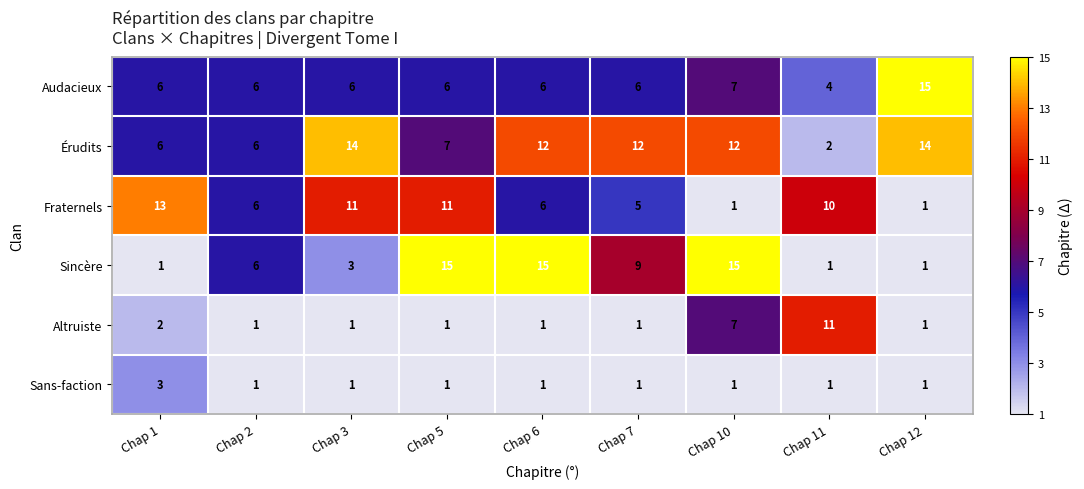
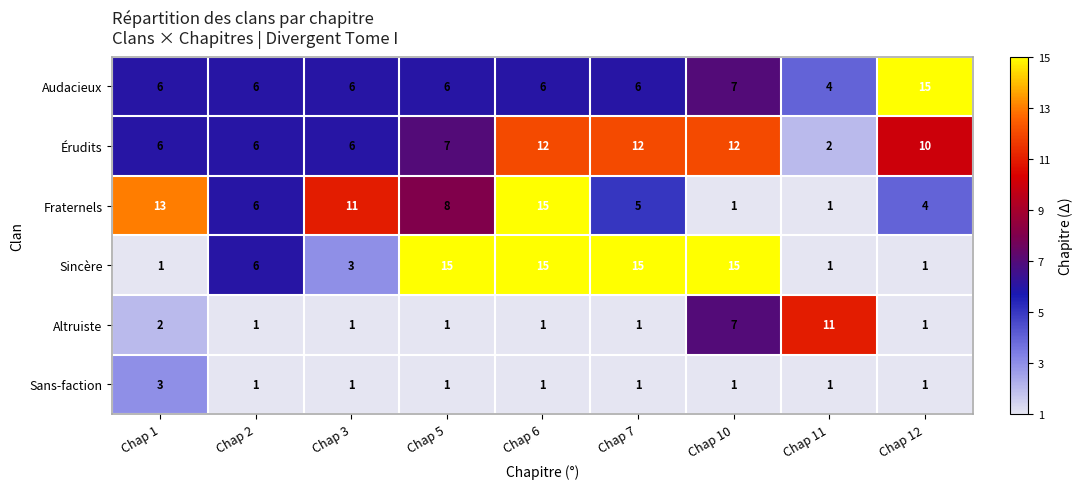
  {
    "Audacieux": {
      "Chap 1": 6,
      "Chap 2": 6,
      "Chap 3": 6,
      "Chap 5": 6,
      "Chap 6": 6,
      "Chap 7": 6,
      "Chap 10": 7,
      "Chap 11": 4,
      "Chap 12": 15
    },
    "Érudits": {
      "Chap 1": 6,
      "Chap 2": 6,
-     "Chap 3": 14,
+     "Chap 3": 6,
      "Chap 5": 7,
      "Chap 6": 12,
      "Chap 7": 12,
      "Chap 10": 12,
      "Chap 11": 2,
-     "Chap 12": 14
+     "Chap 12": 10
    },
    "Fraternels": {
      "Chap 1": 13,
      "Chap 2": 6,
      "Chap 3": 11,
-     "Chap 5": 11,
-     "Chap 6": 6,
+     "Chap 5": 8,
+     "Chap 6": 15,
      "Chap 7": 5,
      "Chap 10": 1,
-     "Chap 11": 10,
-     "Chap 12": 1
+     "Chap 11": 1,
+     "Chap 12": 4
    },
    "Sincère": {
      "Chap 1": 1,
      "Chap 2": 6,
      "Chap 3": 3,
      "Chap 5": 15,
      "Chap 6": 15,
-     "Chap 7": 9,
+     "Chap 7": 15,
      "Chap 10": 15,
      "Chap 11": 1,
      "Chap 12": 1
    },
    "Altruiste": {
      "Chap 1": 2,
      "Chap 2": 1,
      "Chap 3": 1,
      "Chap 5": 1,
      "Chap 6": 1,
      "Chap 7": 1,
      "Chap 10": 7,
      "Chap 11": 11,
      "Chap 12": 1
    },
    "Sans-faction": {
      "Chap 1": 3,
      "Chap 2": 1,
      "Chap 3": 1,
      "Chap 5": 1,
      "Chap 6": 1,
      "Chap 7": 1,
      "Chap 10": 1,
      "Chap 11": 1,
      "Chap 12": 1
    }
  }
